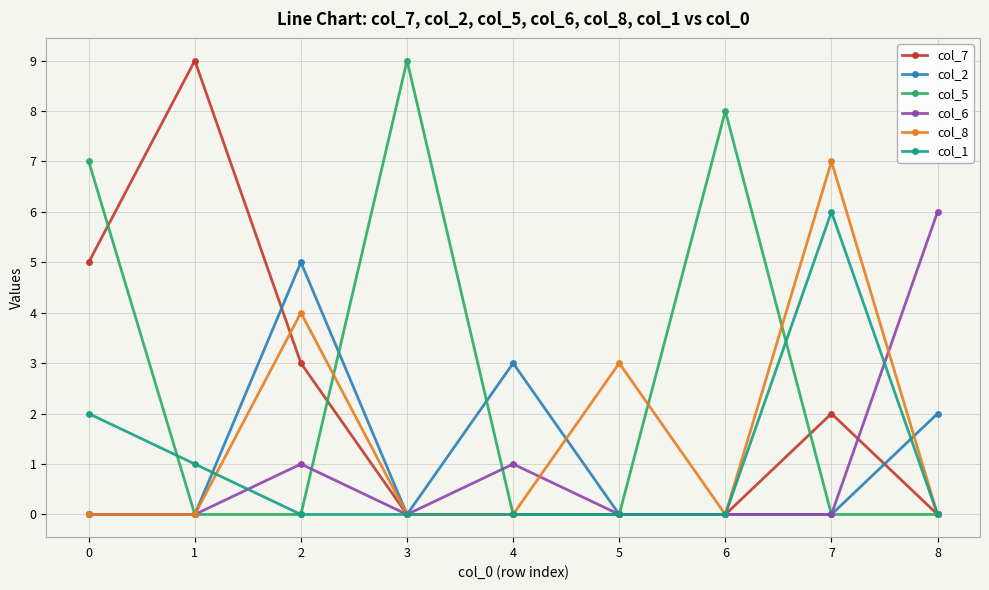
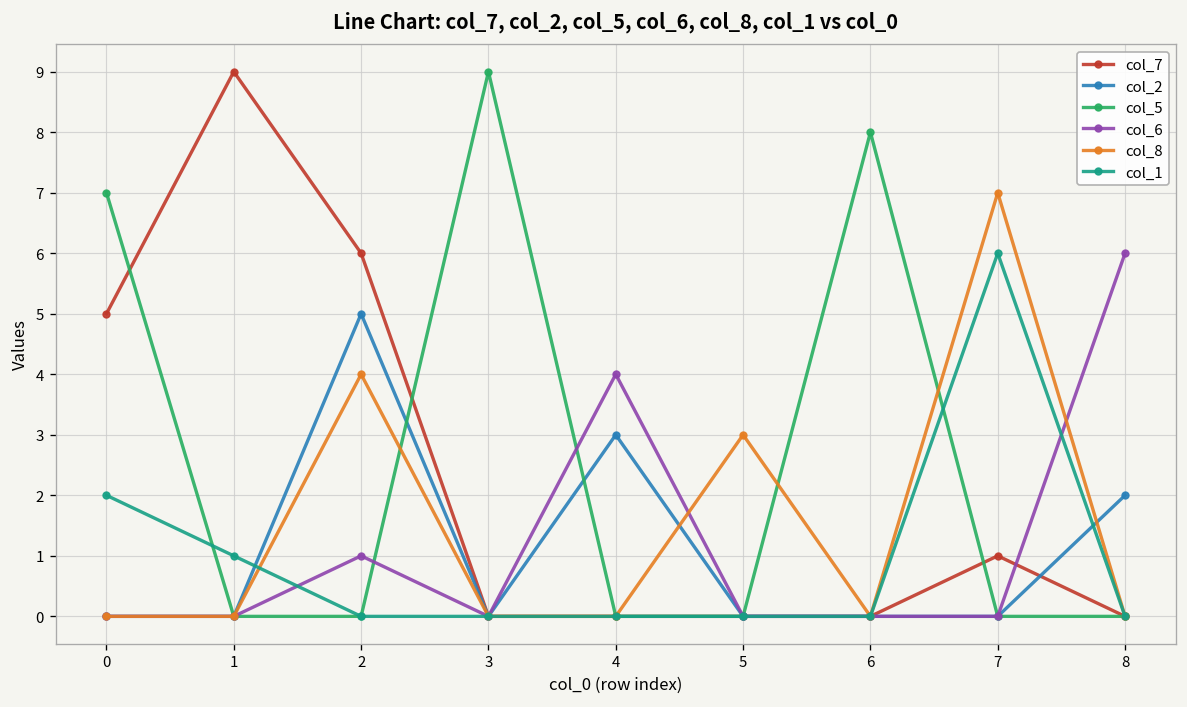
  {
    "col_7": {
      "0": 5,
      "1": 9,
-     "2": 3,
-     "7": 2
+     "2": 6,
+     "7": 1
    },
    "col_2": {
      "2": 5,
      "4": 3,
      "8": 2
    },
    "col_6": {
      "2": 1,
-     "4": 1,
+     "4": 4,
      "8": 6
    },
    "col_8": {
      "2": 4,
      "5": 3,
      "7": 7
    }
  }
